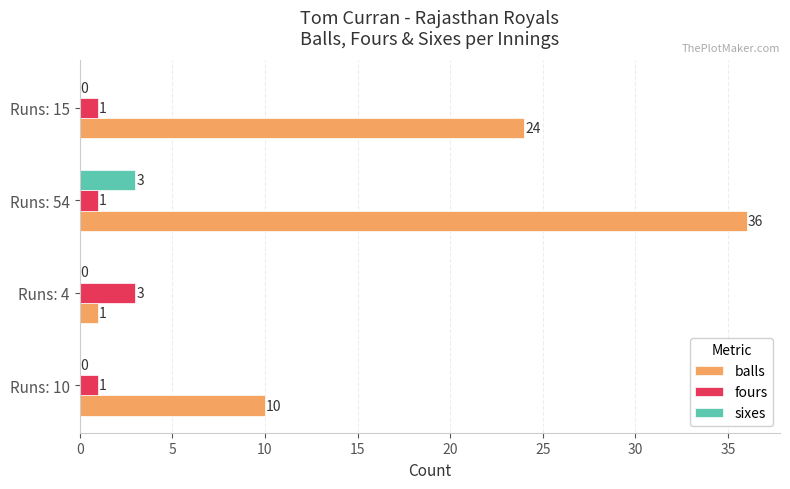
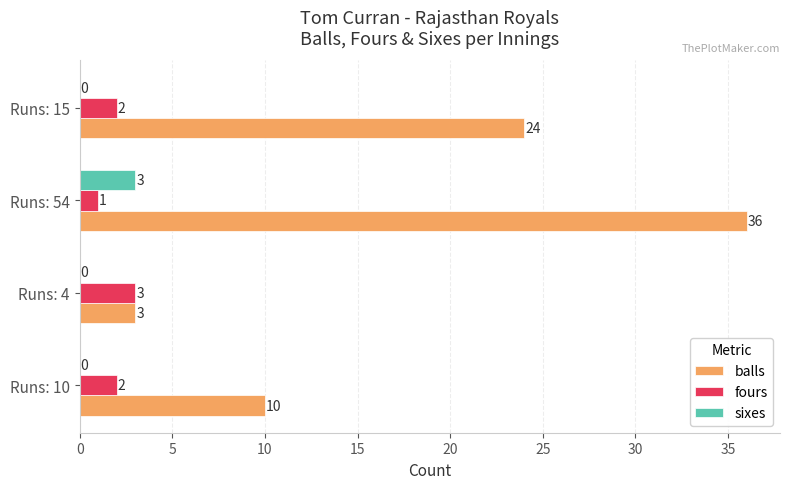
  {
    "balls": {
      "Runs: 15": 24,
      "Runs: 54": 36,
-     "Runs: 4": 1,
+     "Runs: 4": 3,
      "Runs: 10": 10
    },
    "fours": {
-     "Runs: 15": 1,
+     "Runs: 15": 2,
      "Runs: 54": 1,
      "Runs: 4": 3,
-     "Runs: 10": 1
+     "Runs: 10": 2
    },
    "sixes": {
      "Runs: 15": 0,
      "Runs: 54": 3,
      "Runs: 4": 0,
      "Runs: 10": 0
    }
  }
